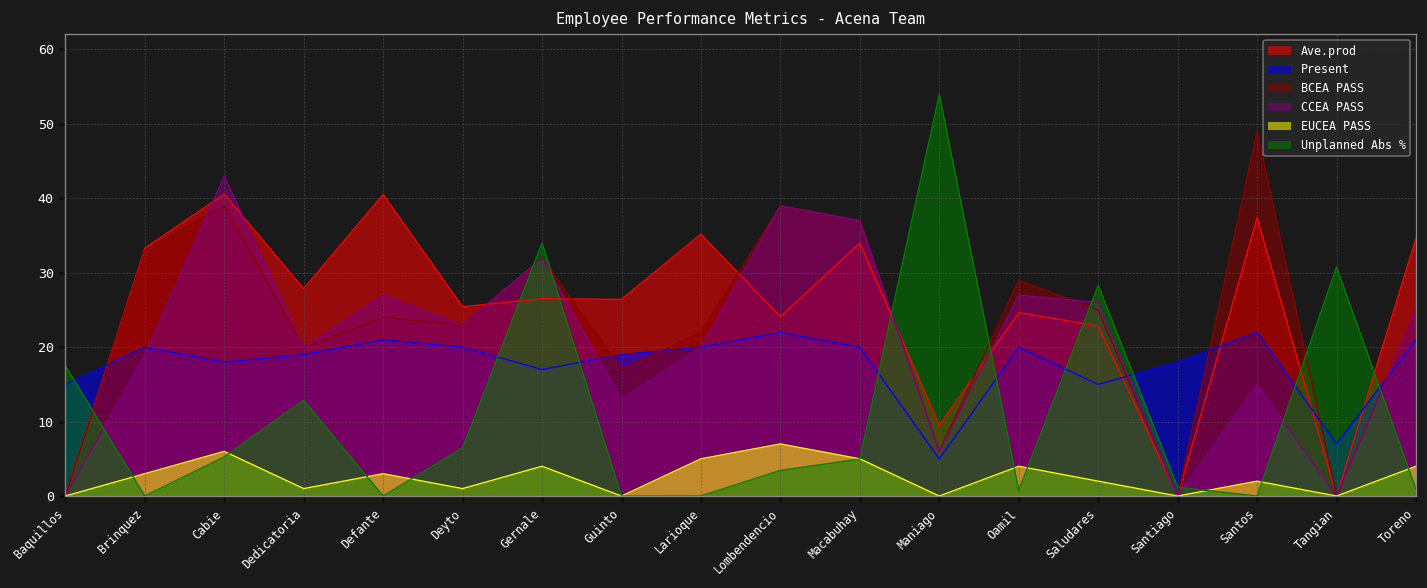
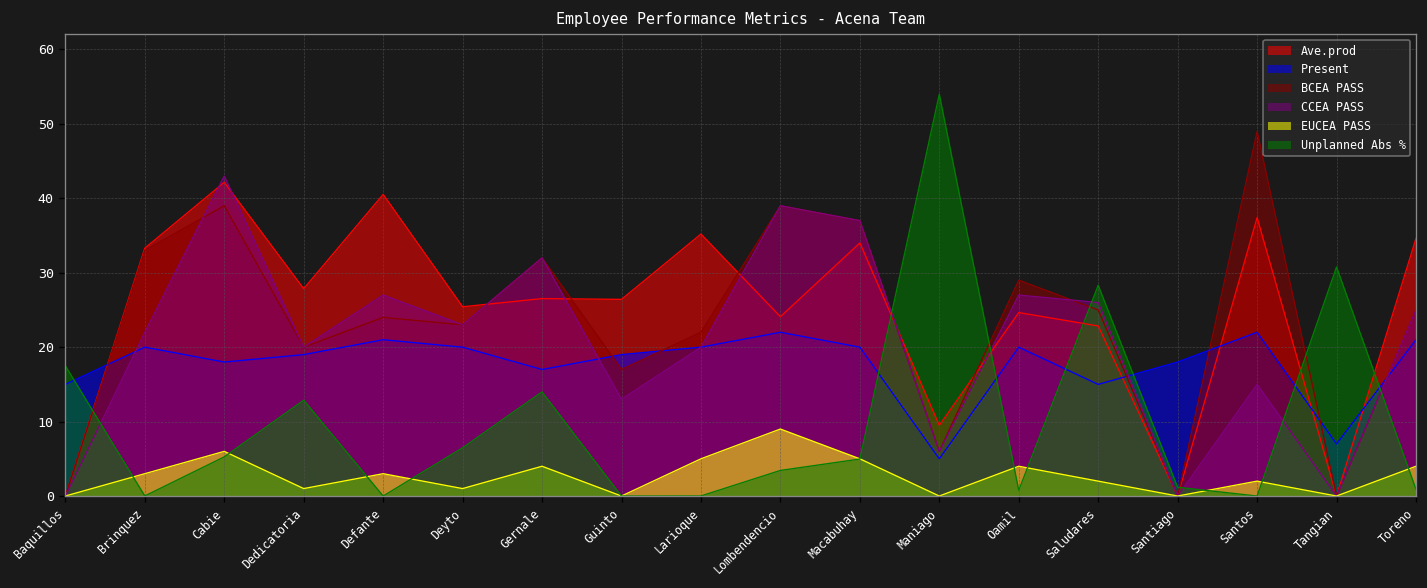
  {
    "Ave.prod": {
-     "Cabie": 41,
+     "Cabie": 42,
      "Dedicatoria": 28,
      "Defante": 41,
      "Deyto": 25,
      "Gernale": 27,
      "Guinto": 26,
      "Larioque": 35,
      "Lombendencio": 24,
      "Macabuhay": 34,
      "Maniago": 10,
      "Oamil": 25,
      "Saludares": 23,
      "Santos": 37,
      "Toreno": 35
    },
    "Present": {
      "Baquillos": 15,
      "Brinquez": 20,
      "Cabie": 18,
      "Dedicatoria": 19,
      "Defante": 21,
      "Deyto": 20,
      "Gernale": 17,
      "Guinto": 19,
      "Lombendencio": 22,
      "Macabuhay": 20,
      "Maniago": 5,
      "Oamil": 20,
      "Saludares": 15,
      "Santiago": 18,
      "Santos": 22,
      "Tangian": 7,
      "Toreno": 21
    },
    "BCEA PASS": {
      "Cabie": 39,
      "Defante": 24,
      "Guinto": 17,
      "Larioque": 22,
      "Oamil": 29,
      "Saludares": 25,
      "Santos": 49
    },
    "CCEA PASS": {
-     "Brinquez": 19,
+     "Brinquez": 22,
      "Cabie": 43,
      "Defante": 27,
      "Guinto": 13,
      "Oamil": 27,
      "Saludares": 26,
      "Santos": 15
    },
    "EUCEA PASS": {
      "Brinquez": 3,
      "Cabie": 6,
      "Dedicatoria": 1,
      "Defante": 3,
      "Deyto": 1,
      "Gernale": 4,
      "Larioque": 5,
-     "Lombendencio": 7,
+     "Lombendencio": 9,
      "Maniago": 0,
      "Oamil": 4,
      "Saludares": 2,
      "Santos": 2,
      "Toreno": 4
    },
    "Unplanned Abs %": {
      "Baquillos": 18,
      "Brinquez": 0,
      "Cabie": 5,
      "Dedicatoria": 13,
      "Defante": 0,
      "Deyto": 6,
-     "Gernale": 34,
+     "Gernale": 14,
      "Larioque": 0,
      "Lombendencio": 3,
      "Maniago": 54,
      "Oamil": 1,
      "Saludares": 28,
      "Santiago": 1,
      "Santos": 0,
      "Tangian": 31,
      "Toreno": 1
    }
  }
